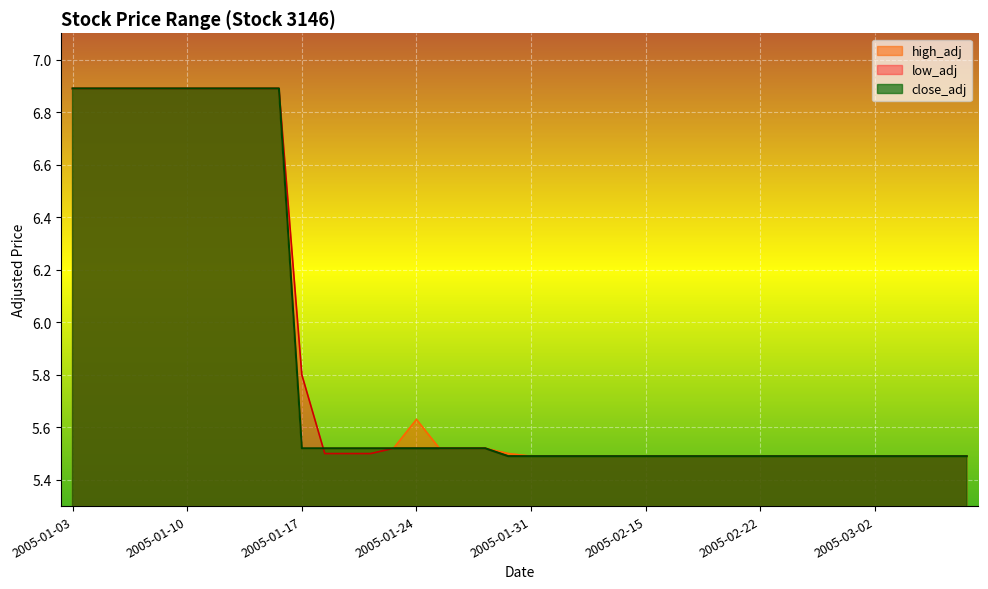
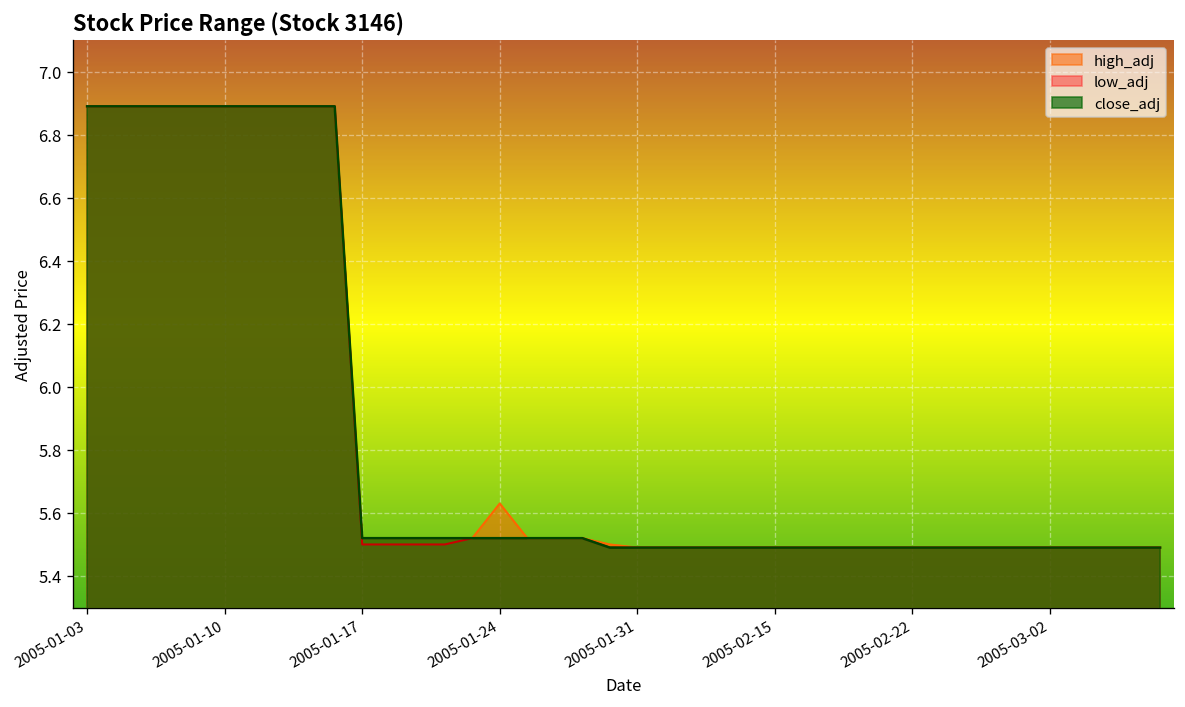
  {
    "high_adj": {
      "2005-01-24": 5.63
    },
    "low_adj": {
-     "2005-01-17": 5.8
+     "2005-01-17": 5.5
    }
  }
